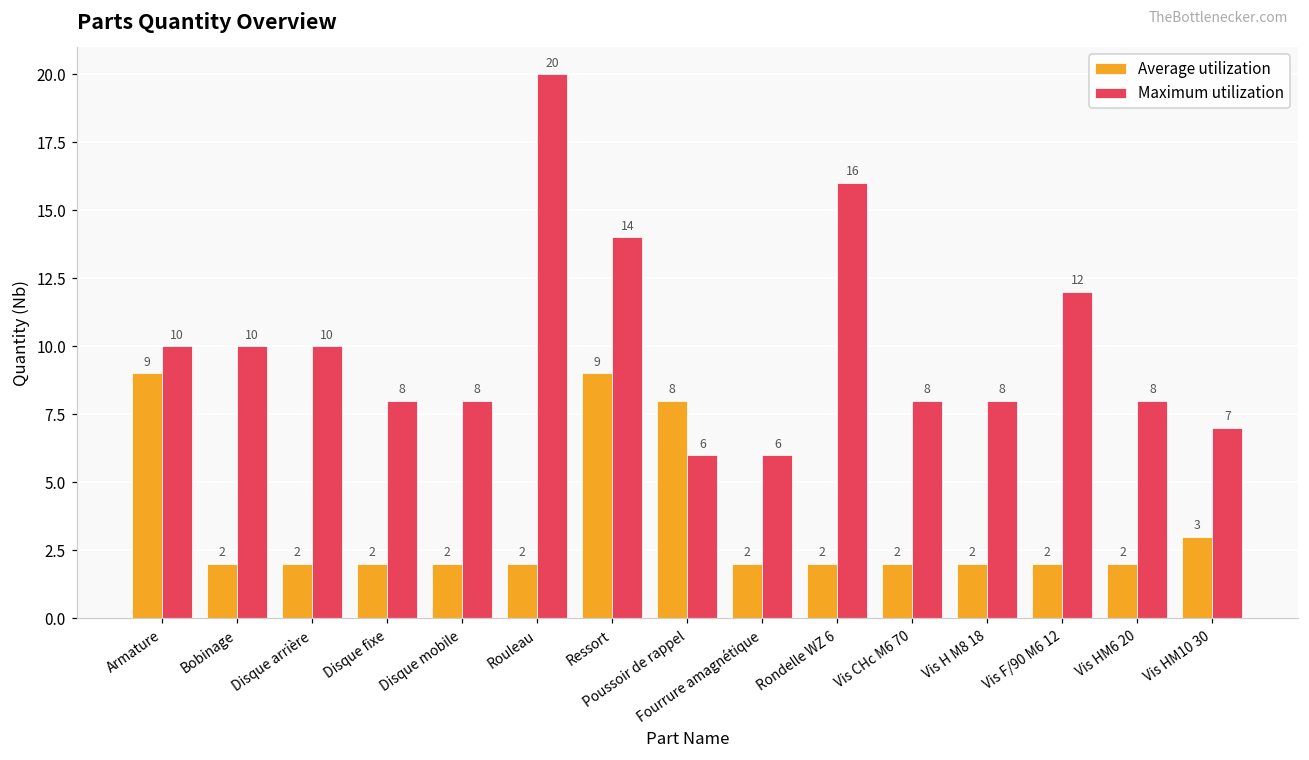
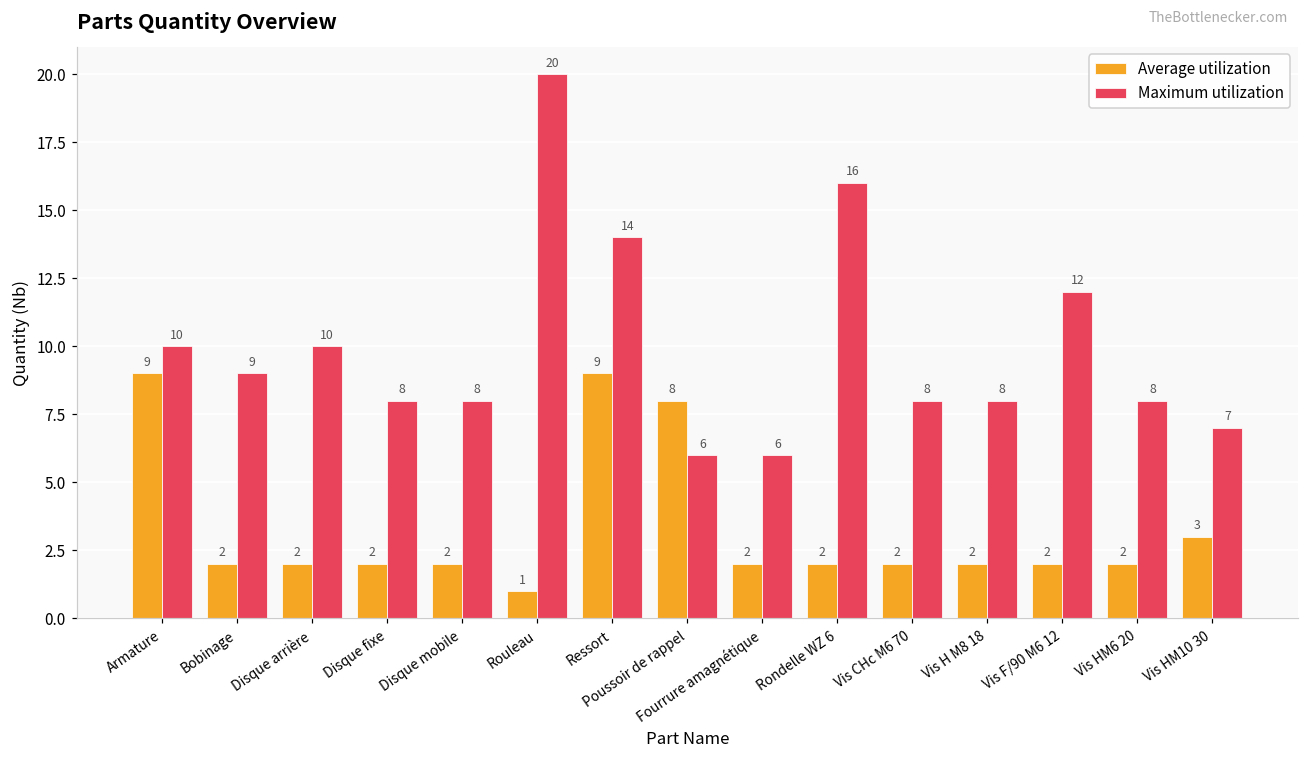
  {
    "Average utilization": {
      "Armature": 9,
      "Bobinage": 2,
      "Disque arrière": 2,
      "Disque fixe": 2,
      "Disque mobile": 2,
-     "Rouleau": 2,
+     "Rouleau": 1,
      "Ressort": 9,
      "Poussoir de rappel": 8,
      "Fourrure amagnétique": 2,
      "Rondelle WZ 6": 2,
      "Vis CHc M6 70": 2,
      "Vis H M8 18": 2,
      "Vis F/90 M6 12": 2,
      "Vis HM6 20": 2,
      "Vis HM10 30": 3
    },
    "Maximum utilization": {
      "Armature": 10,
-     "Bobinage": 10,
+     "Bobinage": 9,
      "Disque arrière": 10,
      "Disque fixe": 8,
      "Disque mobile": 8,
      "Rouleau": 20,
      "Ressort": 14,
      "Poussoir de rappel": 6,
      "Fourrure amagnétique": 6,
      "Rondelle WZ 6": 16,
      "Vis CHc M6 70": 8,
      "Vis H M8 18": 8,
      "Vis F/90 M6 12": 12,
      "Vis HM6 20": 8,
      "Vis HM10 30": 7
    }
  }
